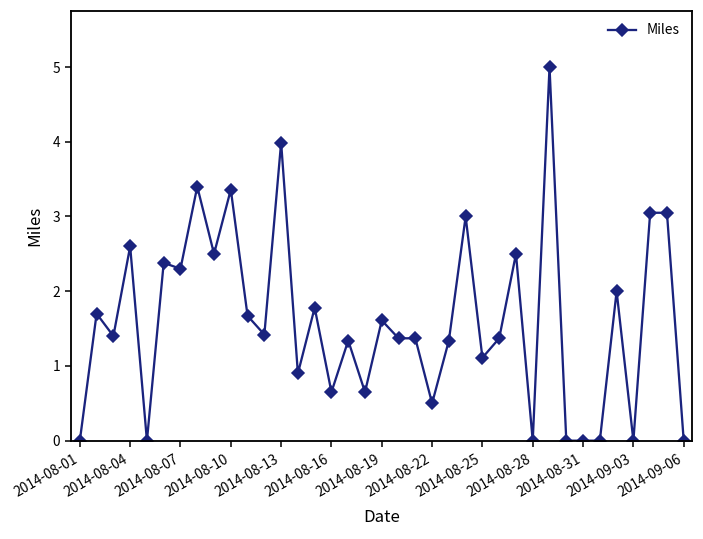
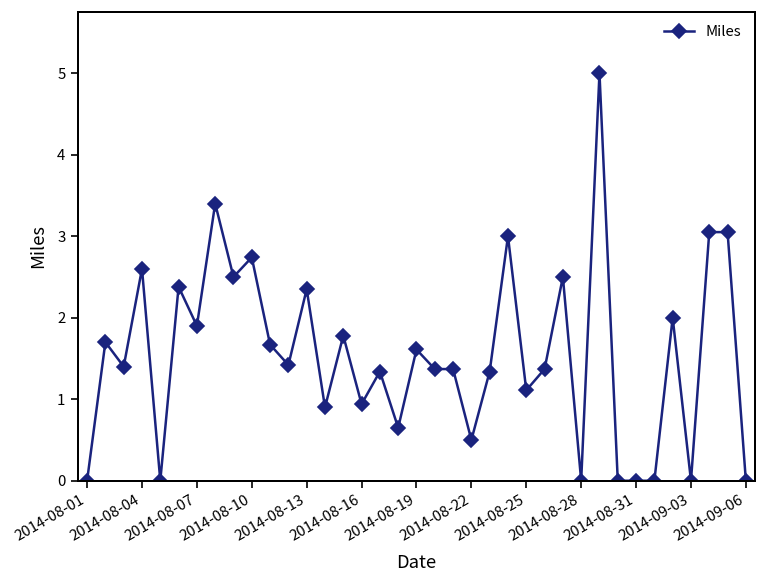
  {
    "2014-08-01": 0.0,
    "2014-08-04": 2.6,
-   "2014-08-07": 2.3,
-   "2014-08-10": 3.4,
-   "2014-08-13": 4.0,
-   "2014-08-16": 0.7,
+   "2014-08-07": 1.9,
+   "2014-08-10": 2.7,
+   "2014-08-13": 2.4,
+   "2014-08-16": 0.9,
    "2014-08-19": 1.6,
    "2014-08-22": 0.5,
    "2014-08-25": 1.1,
    "2014-08-28": 0.0,
    "2014-08-31": 0.0,
    "2014-09-03": 0.0,
    "2014-09-06": 0.0
  }
